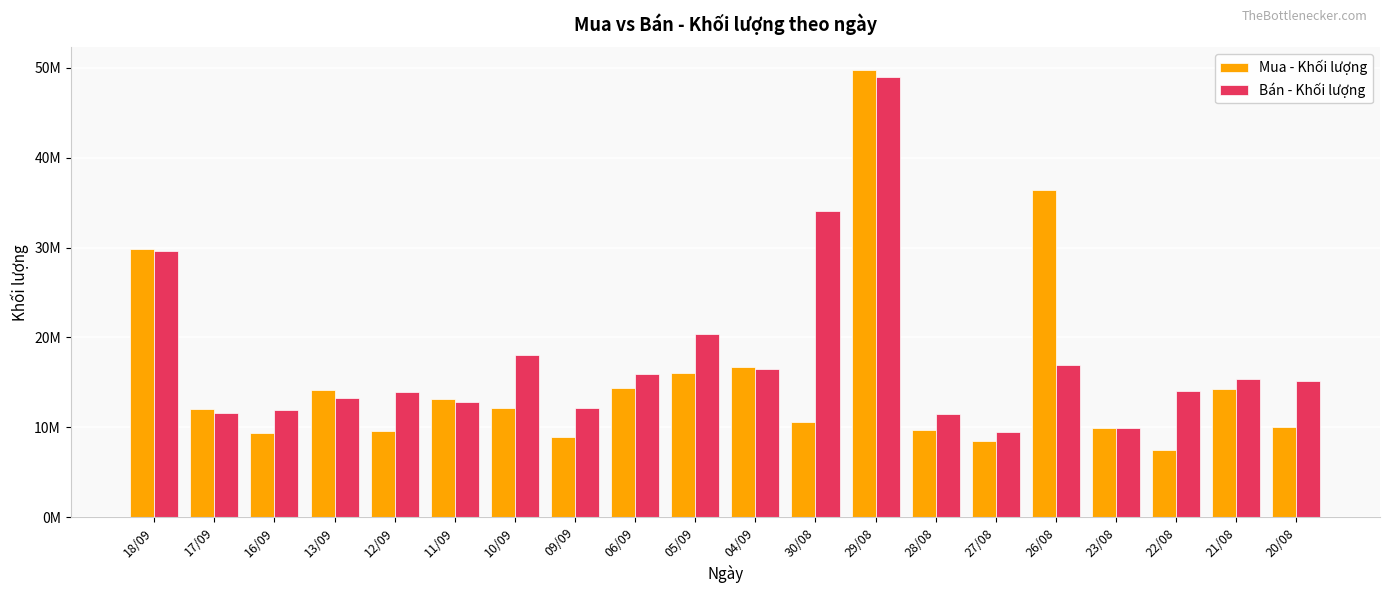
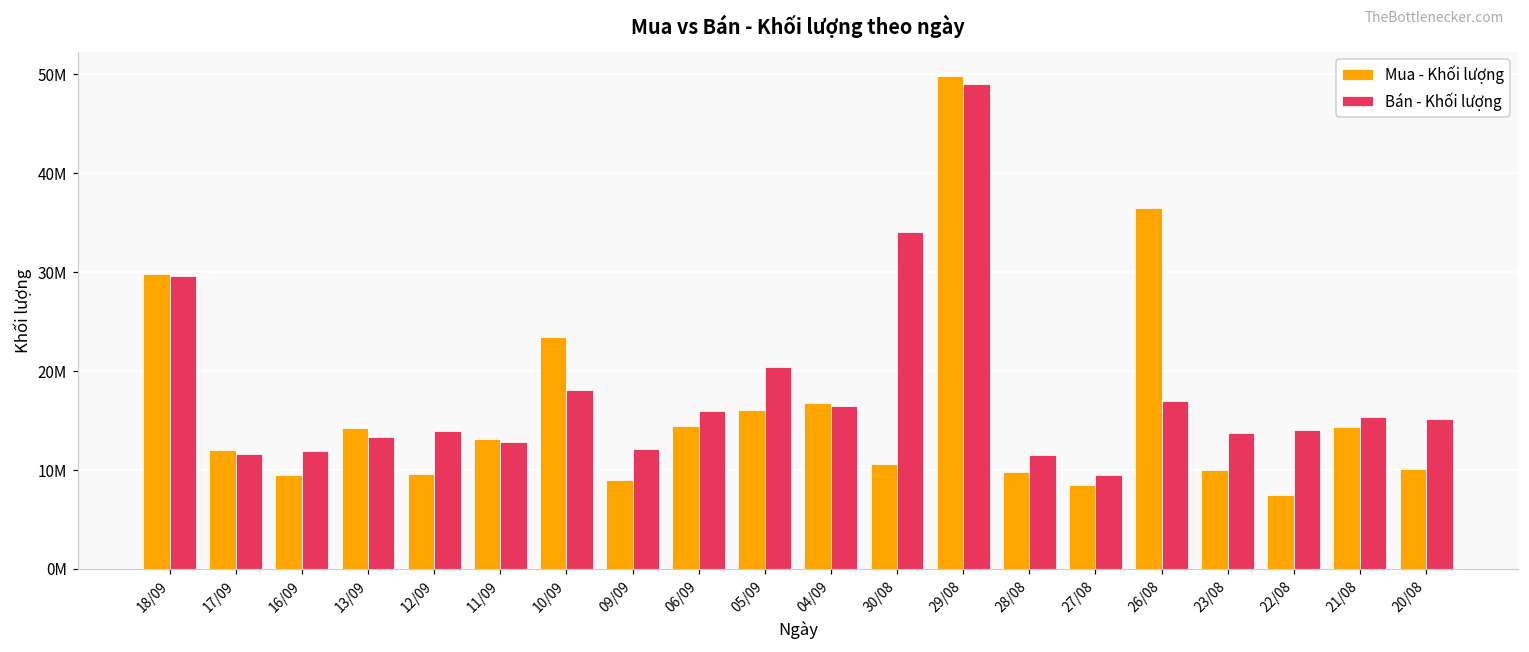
  {
    "Mua - Khối lượng": {
      "18/09": 30000000,
      "17/09": 12000000,
      "16/09": 9000000,
      "13/09": 14000000,
      "12/09": 10000000,
      "11/09": 13000000,
-     "10/09": 12000000,
+     "10/09": 23000000,
      "09/09": 9000000,
      "06/09": 14000000,
      "05/09": 16000000,
      "04/09": 17000000,
      "30/08": 11000000,
      "29/08": 50000000,
      "28/08": 10000000,
      "27/08": 8000000,
      "26/08": 36000000,
      "23/08": 10000000,
      "22/08": 7000000,
      "21/08": 14000000,
      "20/08": 10000000
    },
    "Bán - Khối lượng": {
      "18/09": 30000000,
      "17/09": 12000000,
      "16/09": 12000000,
      "13/09": 13000000,
      "12/09": 14000000,
      "11/09": 13000000,
      "10/09": 18000000,
      "09/09": 12000000,
      "06/09": 16000000,
      "05/09": 20000000,
      "04/09": 16000000,
      "30/08": 34000000,
      "29/08": 49000000,
      "28/08": 11000000,
      "27/08": 9000000,
      "26/08": 17000000,
-     "23/08": 10000000,
+     "23/08": 14000000,
      "22/08": 14000000,
      "21/08": 15000000,
      "20/08": 15000000
    }
  }
